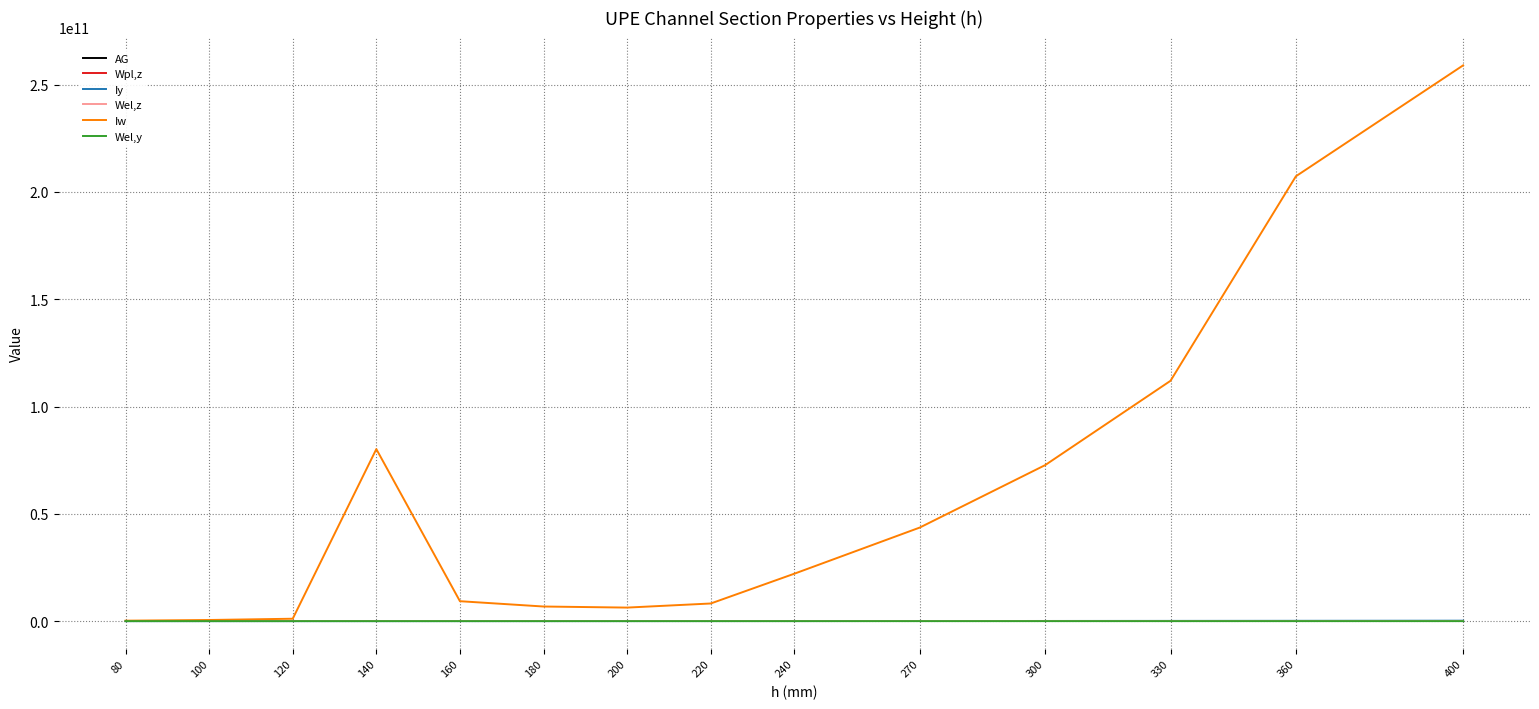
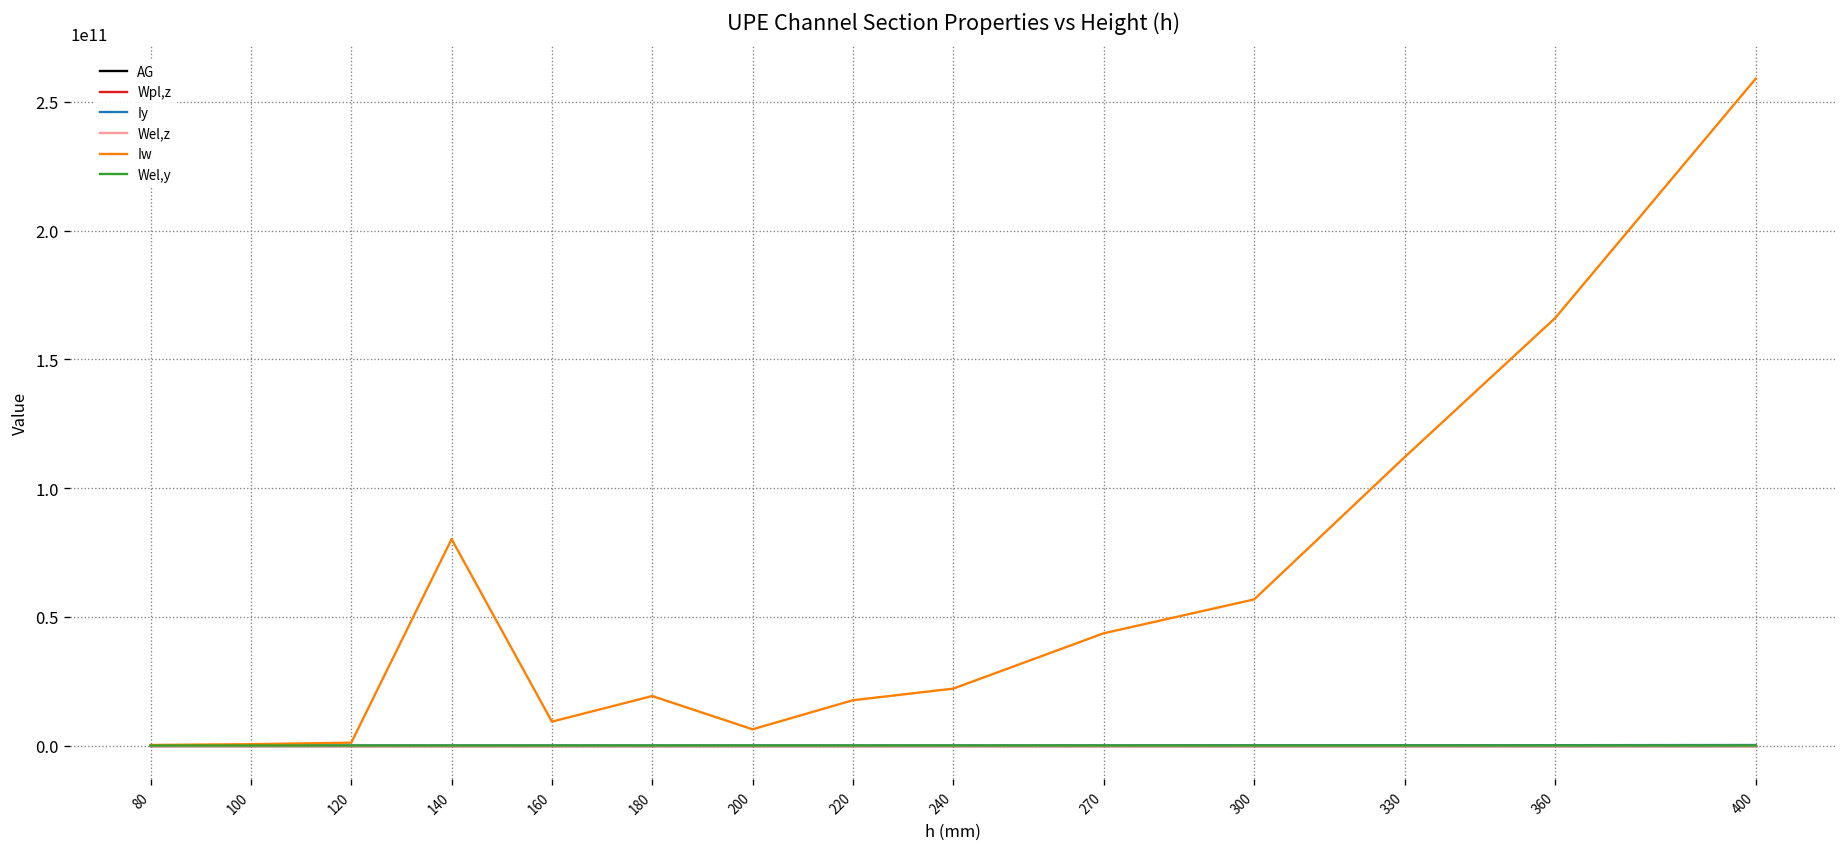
  {
    "Wel,y": {
      "140": 0,
      "160": 0,
      "180": 0,
      "200": 0,
      "220": 0,
      "240": 0,
      "270": 0,
      "300": 0,
      "330": 0,
      "360": 0,
      "400": 0
    },
    "Iw": {
      "140": 80000000000,
      "160": 9000000000,
-     "180": 7000000000,
+     "180": 19000000000,
      "200": 6000000000,
-     "220": 8000000000,
+     "220": 18000000000,
      "240": 22000000000,
      "270": 44000000000,
-     "300": 73000000000,
+     "300": 57000000000,
      "330": 112000000000,
-     "360": 207000000000,
+     "360": 166000000000,
      "400": 259000000000
    }
  }
